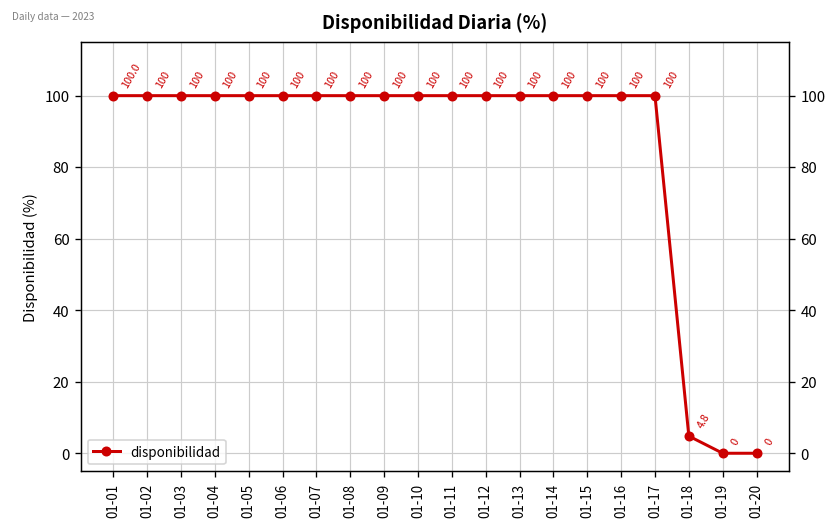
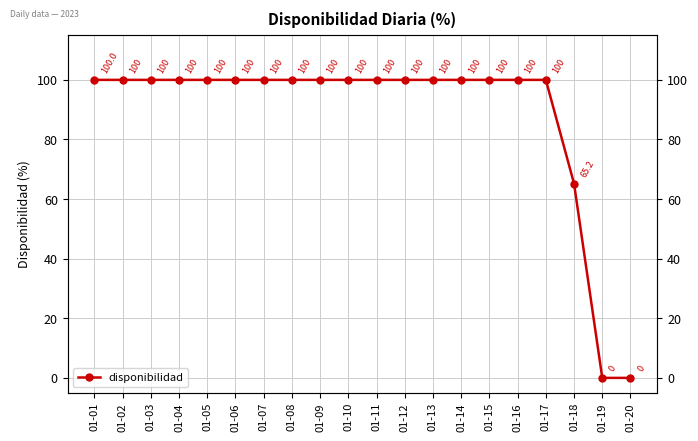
  {
    "01-02": 100,
    "01-03": 100,
    "01-04": 100,
    "01-05": 100,
    "01-06": 100,
    "01-07": 100,
    "01-08": 100,
    "01-09": 100,
    "01-10": 100,
    "01-11": 100,
    "01-12": 100,
    "01-13": 100,
    "01-14": 100,
    "01-15": 100,
    "01-16": 100,
    "01-17": 100,
-   "01-18": 4.8,
+   "01-18": 65.2,
    "01-19": 0,
    "01-20": 0
  }
